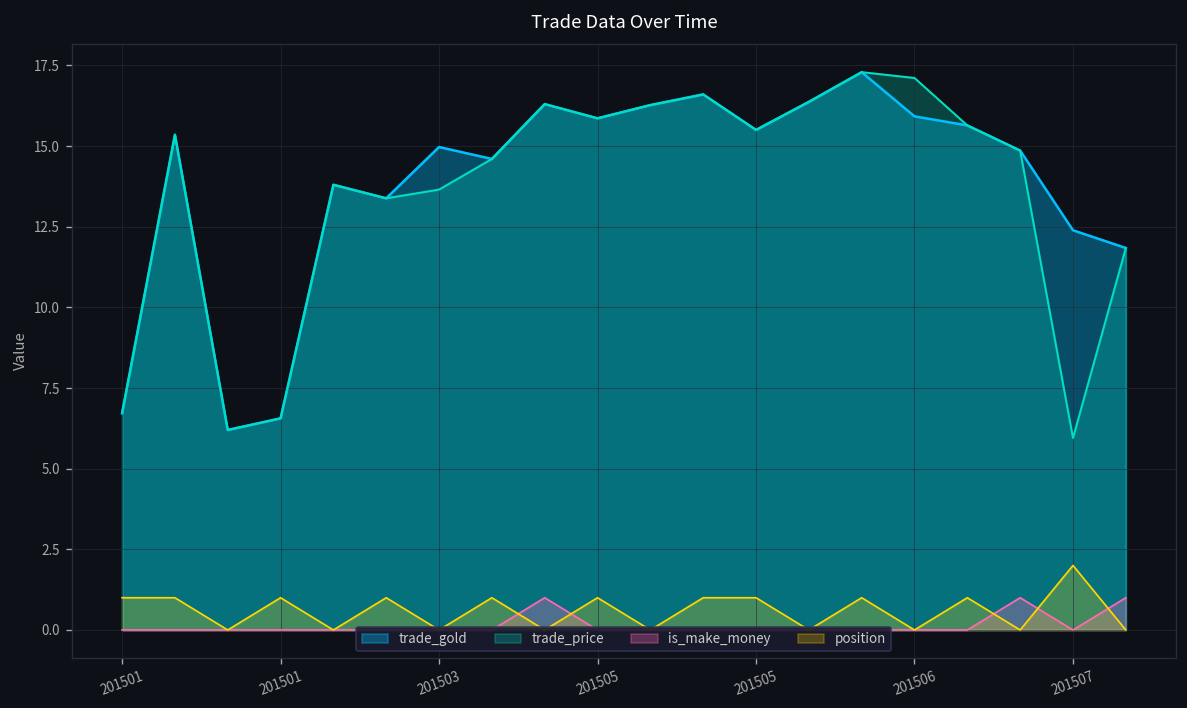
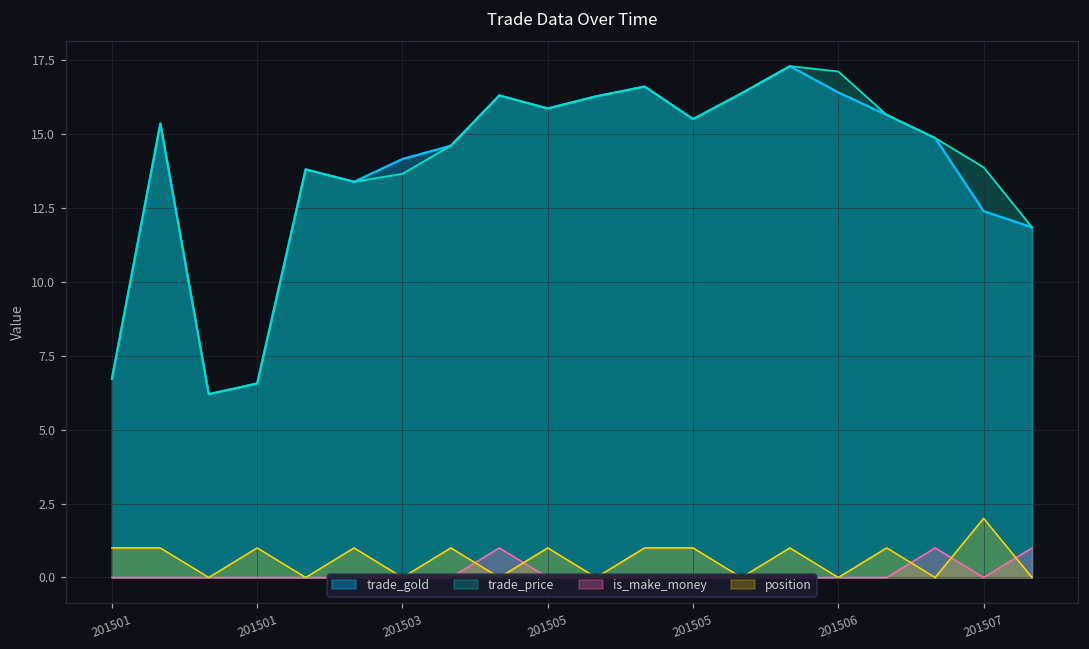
  {
    "trade_gold": {
-     "201503": 15.0,
-     "201506": 15.9,
+     "201503": 14.2,
+     "201506": 16.4,
      "201507": 12.4
    },
    "trade_price": {
      "201503": 13.7,
      "201506": 17.1,
-     "201507": 6.0
+     "201507": 13.9
    },
    "is_make_money": {
      "201507": 0.0
    },
    "position": {
      "201507": 2.0
    }
  }
